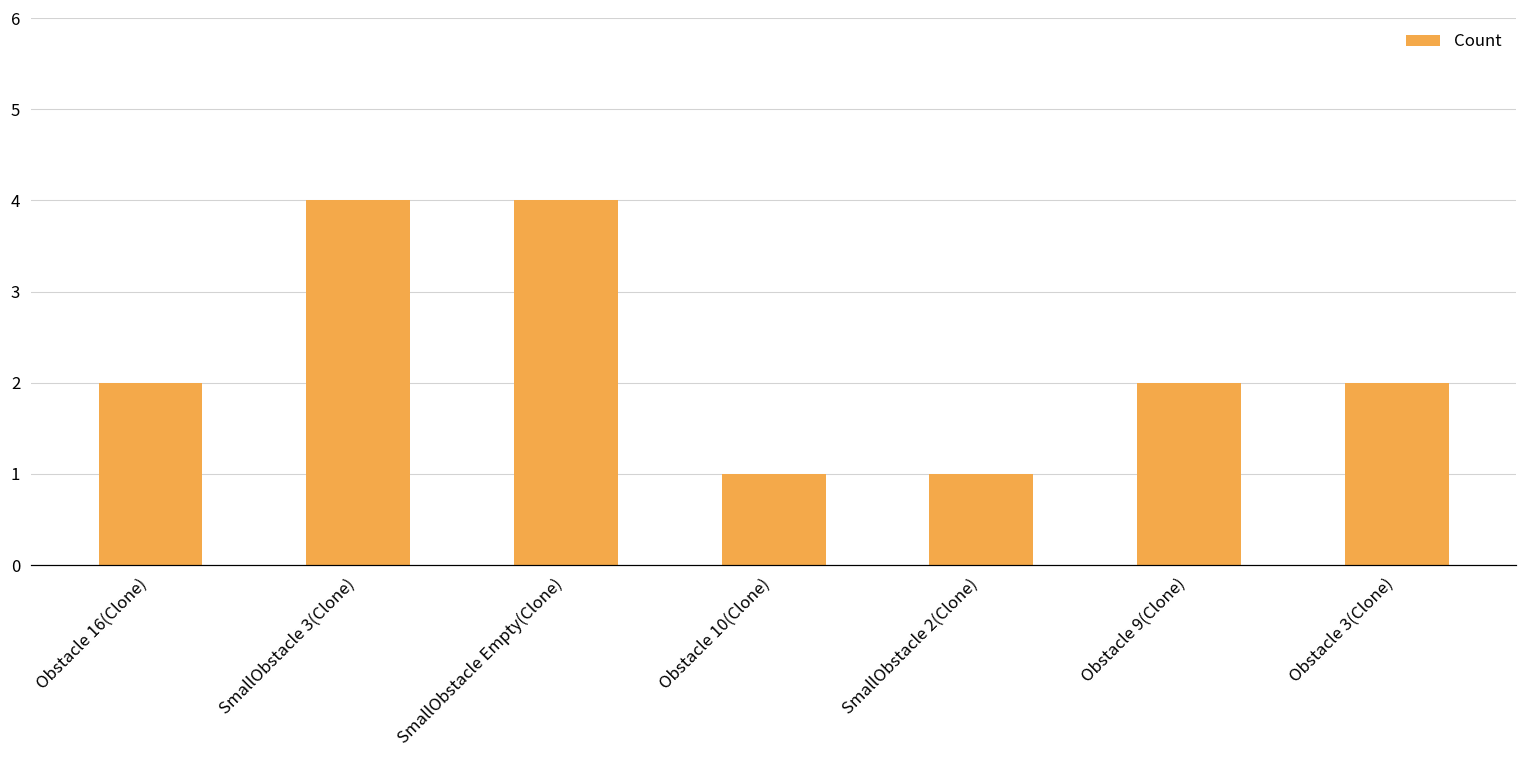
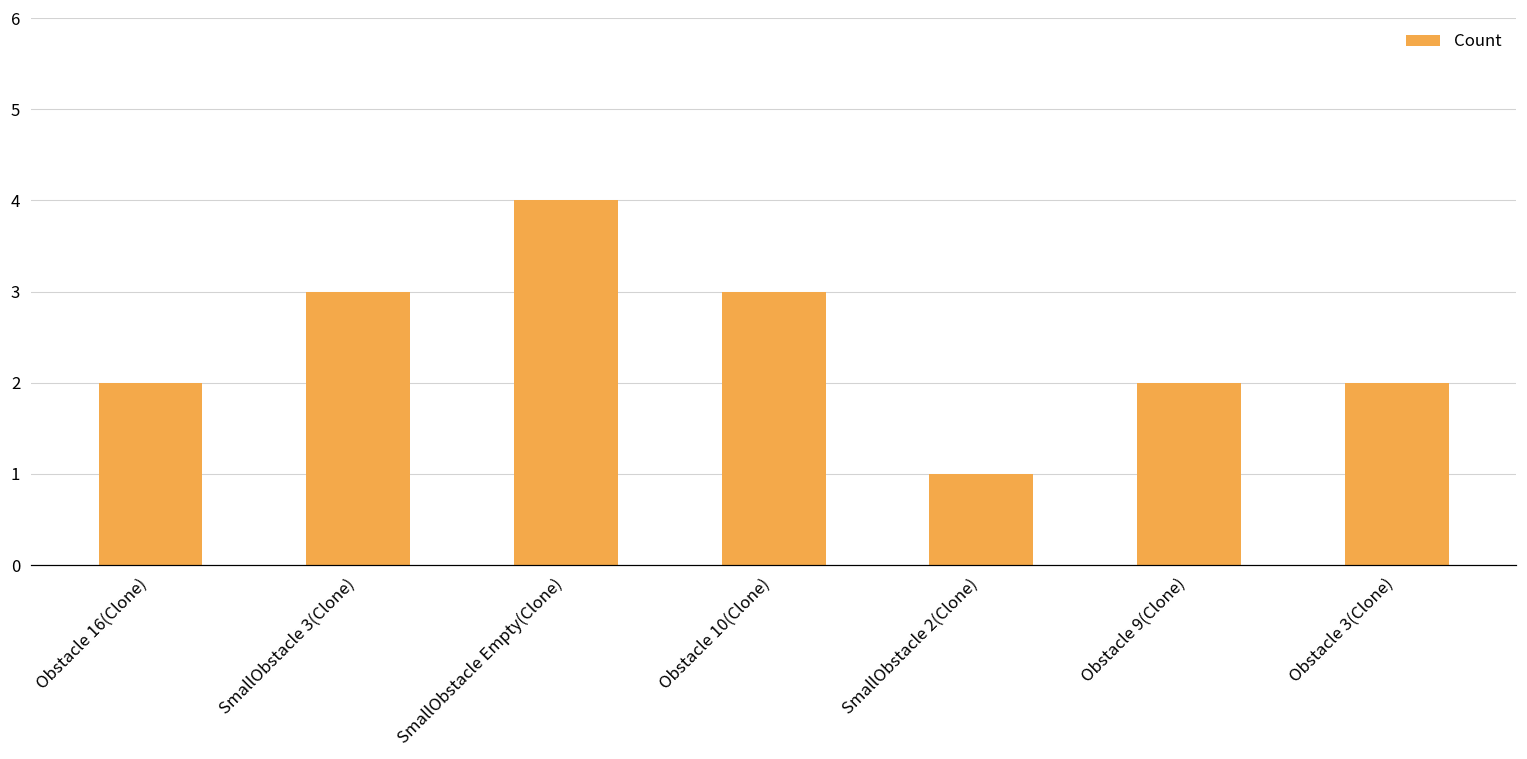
  {
    "Obstacle 16(Clone)": 2,
-   "SmallObstacle 3(Clone)": 4,
+   "SmallObstacle 3(Clone)": 3,
    "SmallObstacle Empty(Clone)": 4,
-   "Obstacle 10(Clone)": 1,
+   "Obstacle 10(Clone)": 3,
    "SmallObstacle 2(Clone)": 1,
    "Obstacle 9(Clone)": 2,
    "Obstacle 3(Clone)": 2
  }
